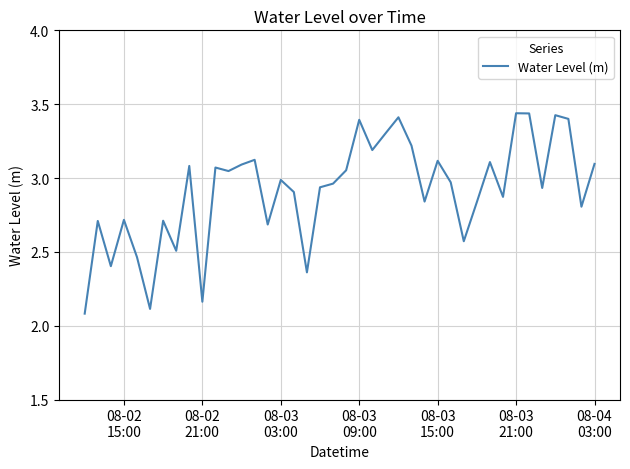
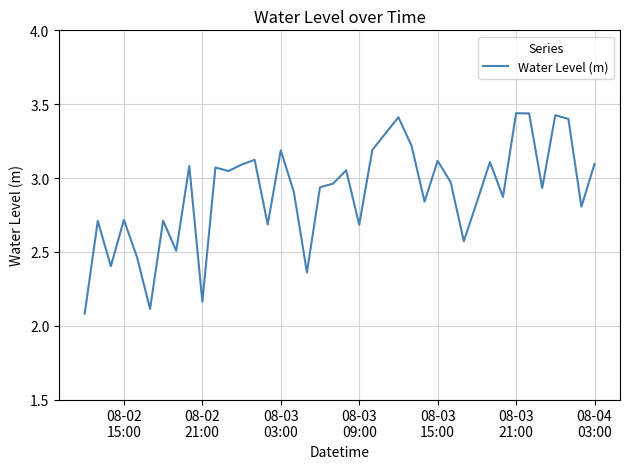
  {
    "08-02 15:00": 2.72,
    "08-02 21:00": 2.16,
-   "08-03 03:00": 2.99,
-   "08-03 09:00": 3.39,
+   "08-03 03:00": 3.19,
+   "08-03 09:00": 2.68,
    "08-03 15:00": 3.12,
    "08-03 21:00": 3.44,
    "08-04 03:00": 3.10
  }
